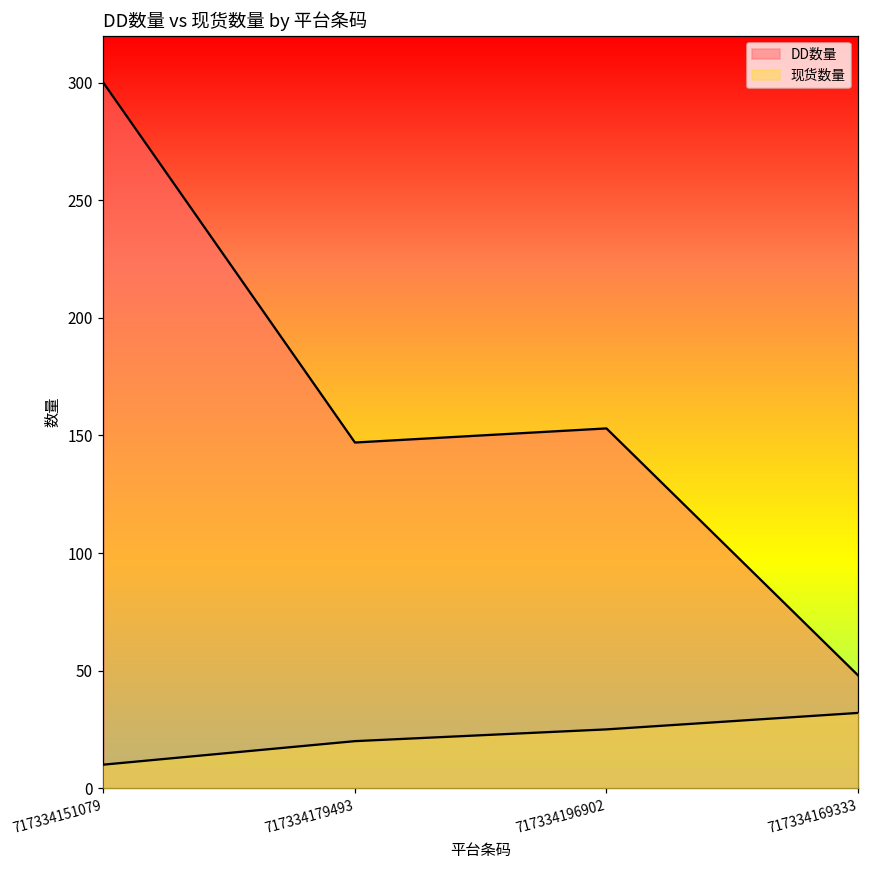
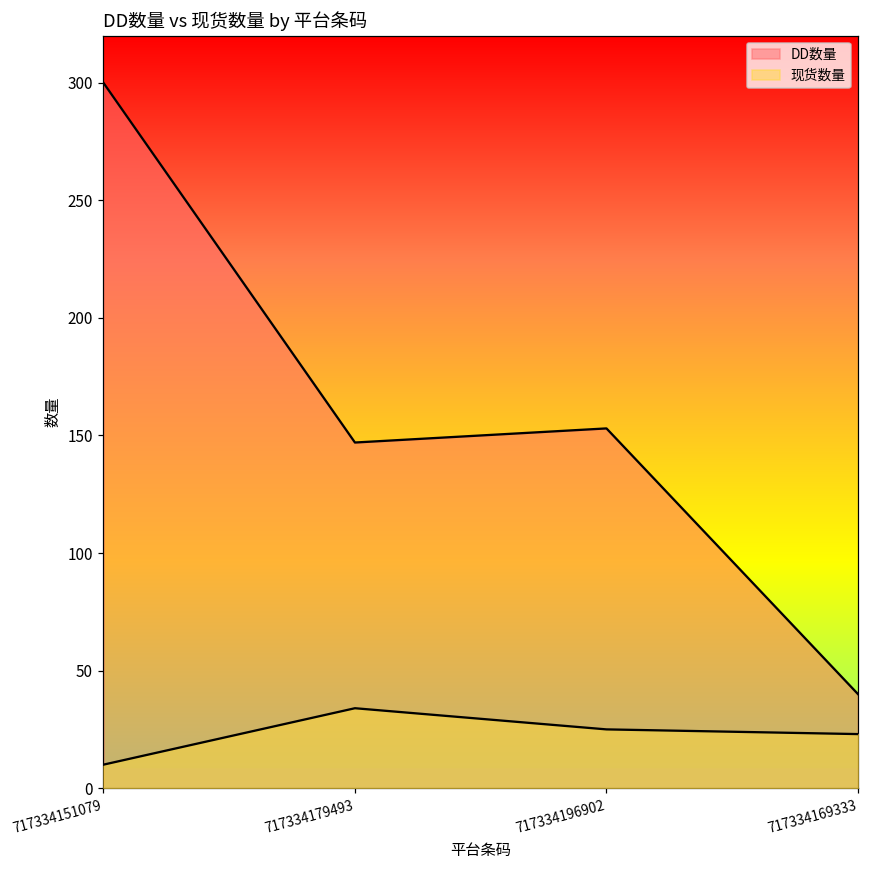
  {
    "DD数量": {
      "717334151079": 300,
      "717334179493": 147,
      "717334196902": 153,
-     "717334169333": 48
+     "717334169333": 40
    },
    "现货数量": {
      "717334151079": 10,
-     "717334179493": 20,
+     "717334179493": 34,
      "717334196902": 25,
-     "717334169333": 32
+     "717334169333": 23
    }
  }
